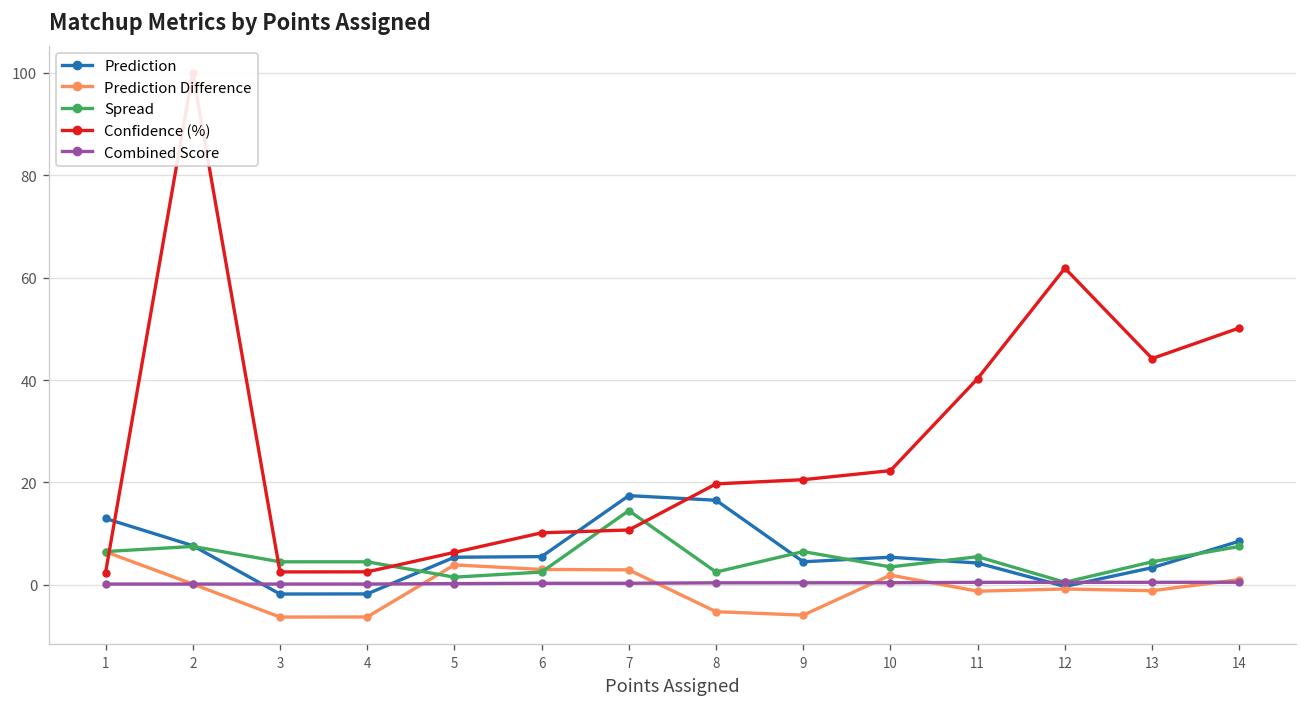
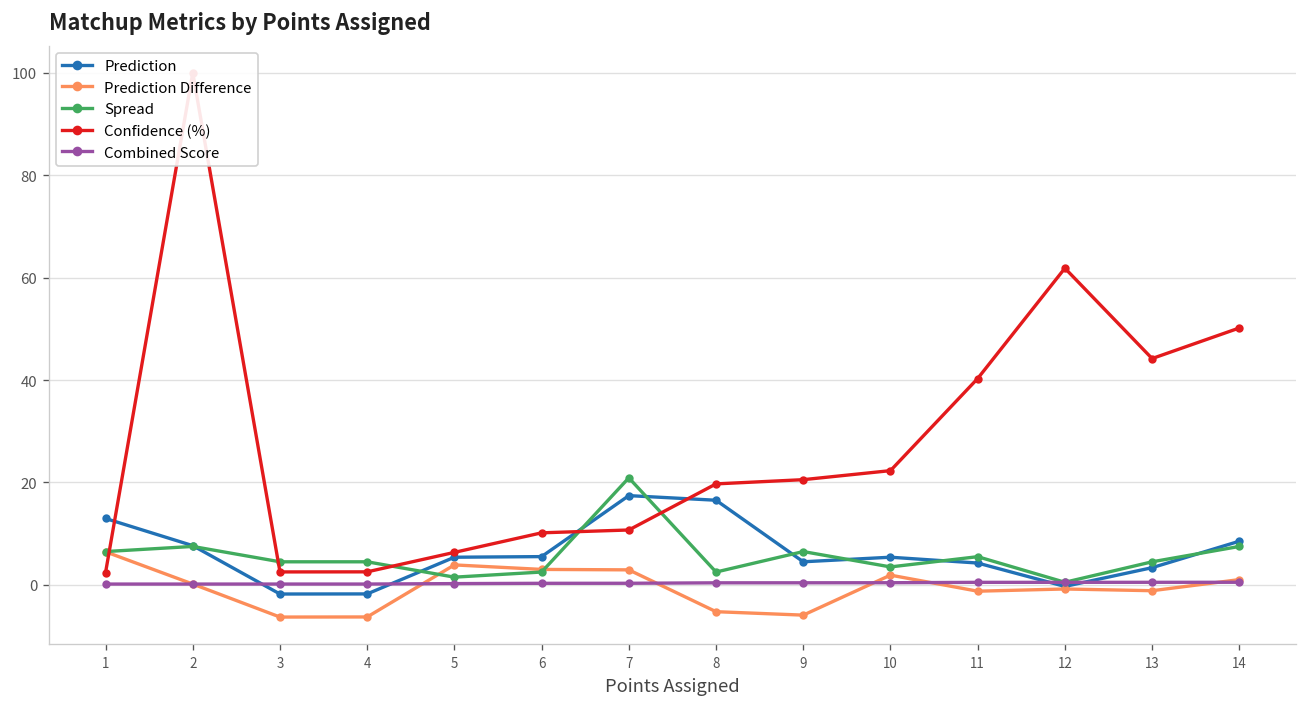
  {
    "Prediction": {
      "1": 13,
      "3": -2,
      "4": -2,
      "5": 5,
      "6": 6,
      "7": 17,
      "8": 17,
      "9": 5,
      "10": 5,
      "11": 4,
      "13": 3,
      "14": 9
    },
    "Prediction Difference": {
      "3": -6,
      "4": -6,
      "5": 4,
      "7": 3,
      "8": -5,
      "9": -6,
      "10": 2,
      "11": -1,
      "13": -1
    },
    "Spread": {
      "3": 5,
      "4": 5,
      "5": 2,
-     "7": 15,
+     "7": 21,
      "8": 3,
      "9": 7,
      "10": 4,
      "11": 6,
      "13": 5,
      "14": 8
    },
    "Confidence (%)": {
      "1": 2,
      "3": 3,
      "4": 3,
      "5": 6,
      "6": 10,
      "7": 11,
      "8": 20,
      "9": 21,
      "10": 22,
      "11": 40,
      "12": 62,
      "13": 44,
      "14": 50
    },
    "Combined Score": {
      "1": 0,
      "3": 0,
      "4": 0,
      "5": 0,
      "6": 0,
      "7": 0,
      "8": 0,
      "9": 0,
      "10": 0,
      "11": 0,
      "13": 0
    }
  }
